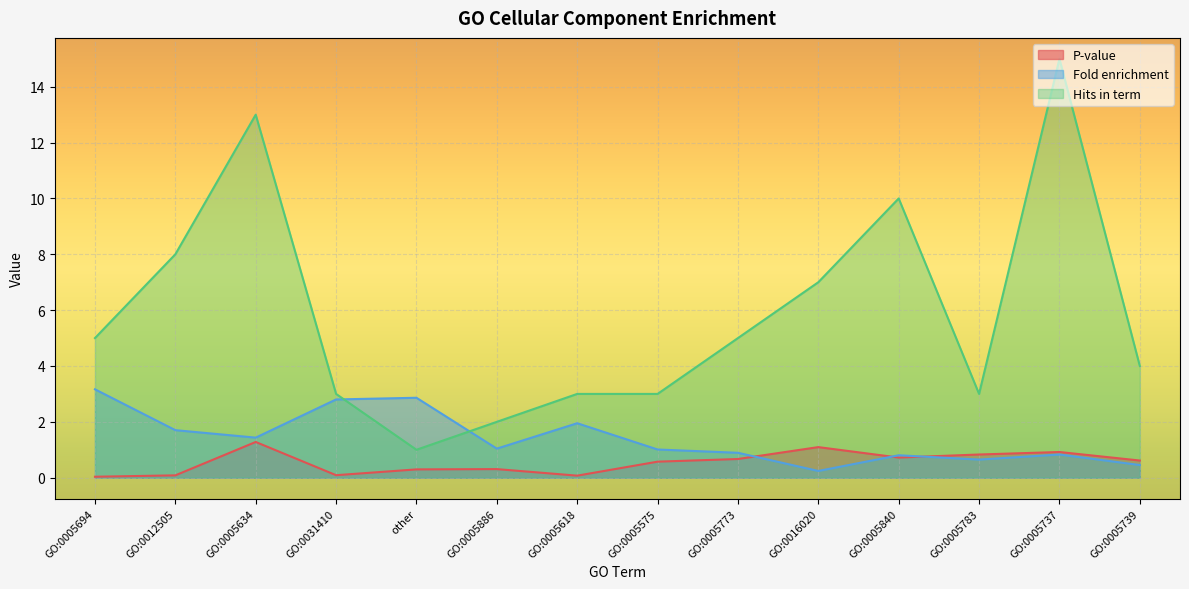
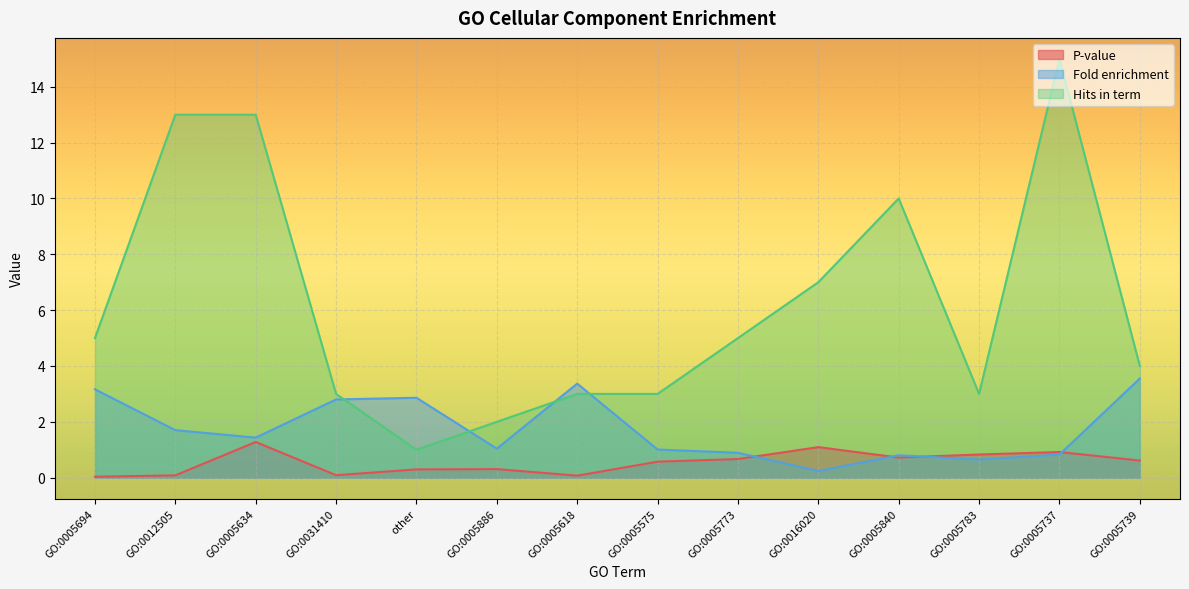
  {
    "P-value": {
      "GO:0005694": 0.0,
      "GO:0012505": 0.1,
      "GO:0005634": 1.3,
      "GO:0031410": 0.1,
      "other": 0.3,
      "GO:0005886": 0.3,
      "GO:0005618": 0.1,
      "GO:0005575": 0.6,
      "GO:0005773": 0.7,
      "GO:0016020": 1.1,
      "GO:0005783": 0.8,
      "GO:0005739": 0.6
    },
    "Fold enrichment": {
      "GO:0005694": 3.2,
      "GO:0012505": 1.7,
      "GO:0005634": 1.4,
      "GO:0031410": 2.8,
      "other": 2.9,
      "GO:0005886": 1.0,
-     "GO:0005618": 2.0,
+     "GO:0005618": 3.4,
      "GO:0005575": 1.0,
      "GO:0005773": 0.9,
      "GO:0016020": 0.2,
      "GO:0005783": 0.6,
-     "GO:0005739": 0.5
+     "GO:0005739": 3.6
    },
    "Hits in term": {
      "GO:0005694": 5,
-     "GO:0012505": 8,
+     "GO:0012505": 13,
      "GO:0005634": 13,
      "GO:0031410": 3,
      "other": 1,
      "GO:0005886": 2,
      "GO:0005618": 3,
      "GO:0005575": 3,
      "GO:0005773": 5,
      "GO:0016020": 7,
      "GO:0005840": 10,
      "GO:0005783": 3,
      "GO:0005739": 4
    }
  }
